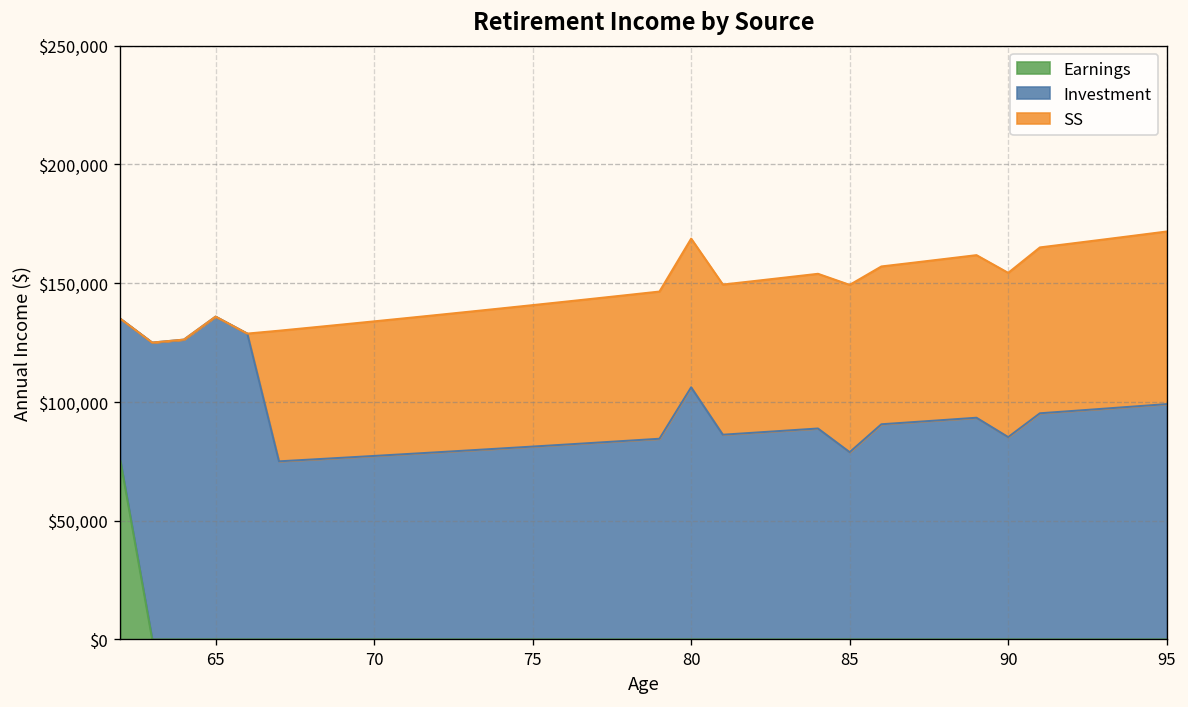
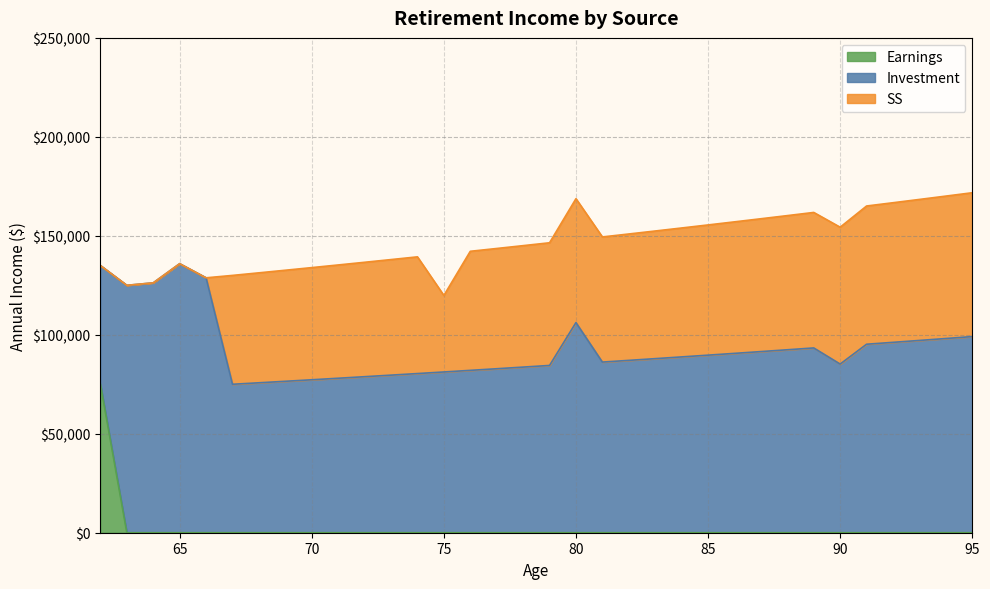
  {
    "Earnings": {
      "65": "$0",
      "70": "$0",
      "75": "$0",
      "80": "$0",
      "85": "$0",
      "90": "$0",
      "95": "$0"
    },
    "Investment": {
      "70": "$77,000",
      "75": "$81,000",
      "80": "$106,000",
-     "85": "$79,000",
+     "85": "$90,000",
      "90": "$85,000",
      "95": "$99,000"
    },
    "SS": {
      "70": "$57,000",
-     "75": "$60,000",
+     "75": "$39,000",
      "80": "$63,000",
-     "85": "$70,000",
+     "85": "$66,000",
      "90": "$69,000",
      "95": "$73,000"
    }
  }
